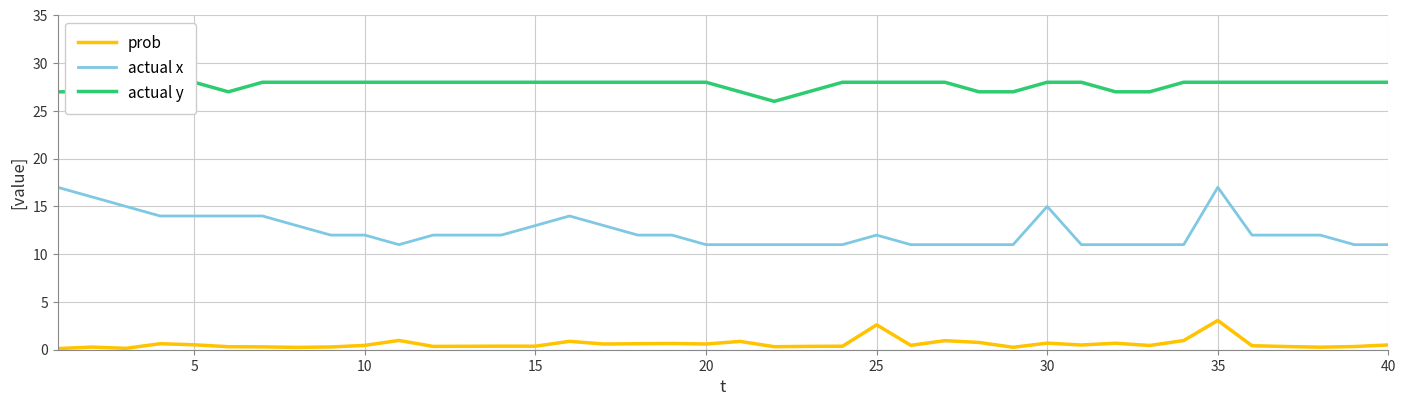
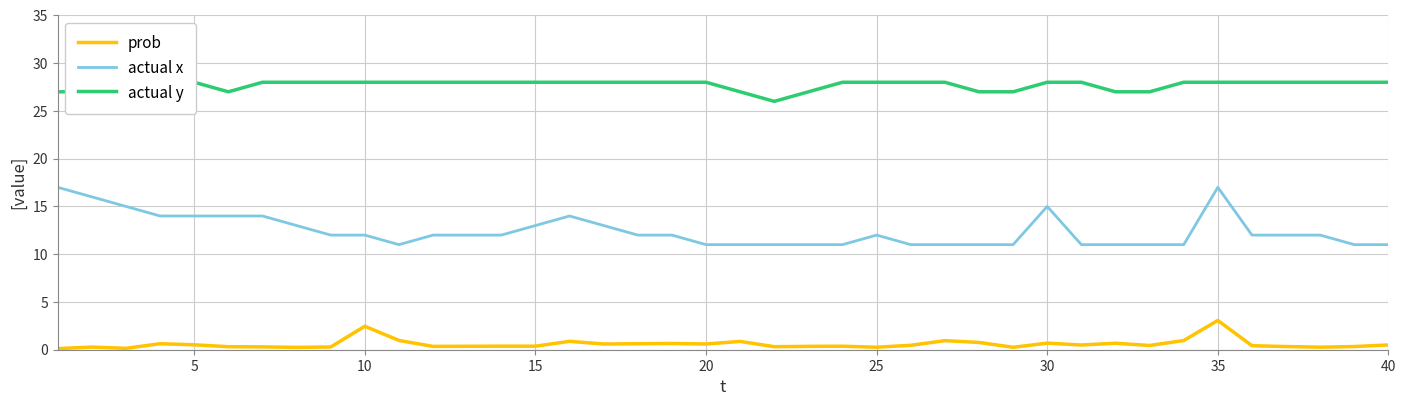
  {
    "prob": {
      "5": 1,
-     "10": 0,
+     "10": 2,
      "15": 0,
      "20": 1,
-     "25": 3,
+     "25": 0,
      "30": 1,
      "35": 3,
      "40": 1
    },
    "actual x": {
      "5": 14,
      "10": 12,
      "15": 13,
      "20": 11,
      "25": 12,
      "30": 15,
      "35": 17,
      "40": 11
    },
    "actual y": {
      "10": 28,
      "15": 28,
      "20": 28,
      "25": 28,
      "30": 28,
      "35": 28,
      "40": 28
    }
  }
